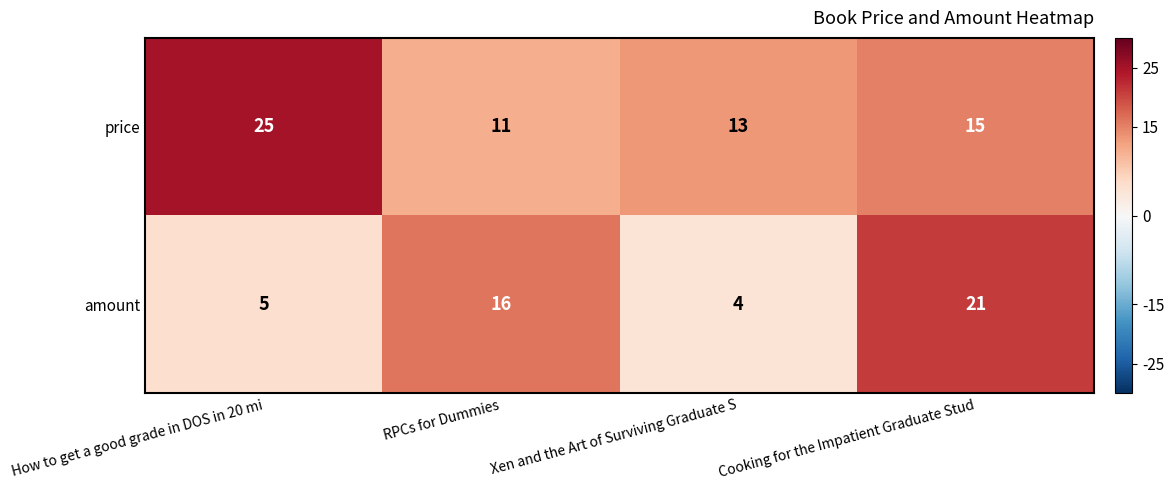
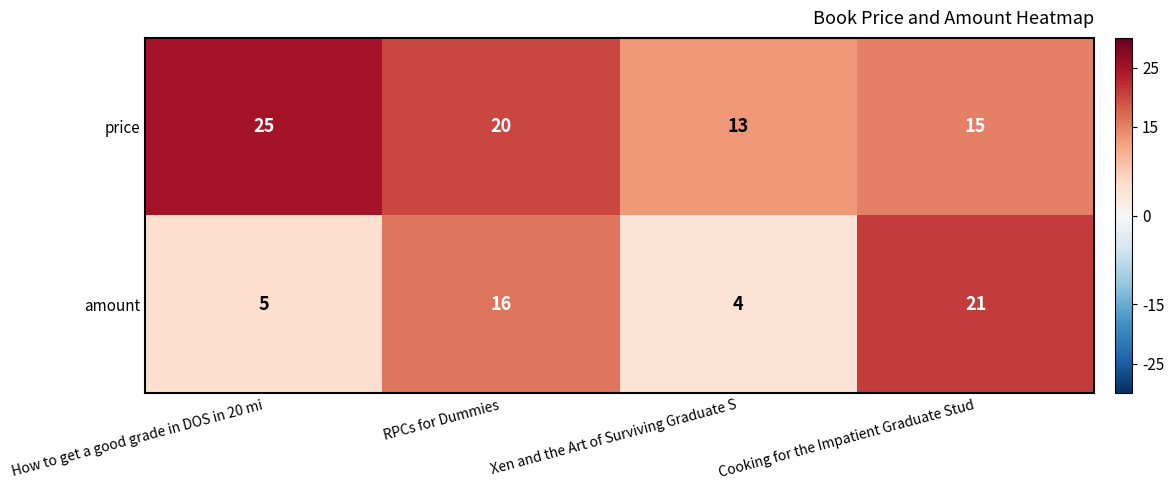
  {
    "price": {
      "How to get a good grade in DOS in 20 mi": 25,
-     "RPCs for Dummies": 11,
+     "RPCs for Dummies": 20,
      "Xen and the Art of Surviving Graduate S": 13,
      "Cooking for the Impatient Graduate Stud": 15
    },
    "amount": {
      "How to get a good grade in DOS in 20 mi": 5,
      "RPCs for Dummies": 16,
      "Xen and the Art of Surviving Graduate S": 4,
      "Cooking for the Impatient Graduate Stud": 21
    }
  }
